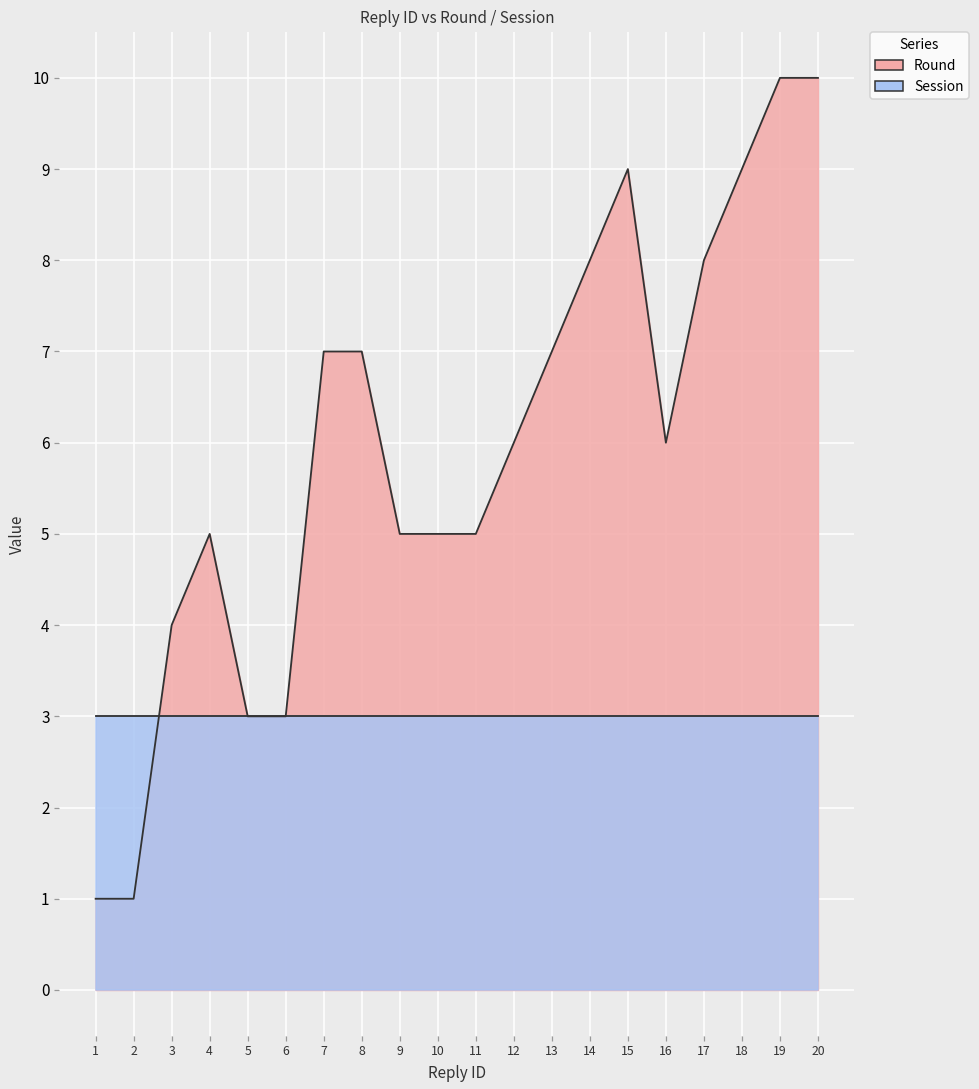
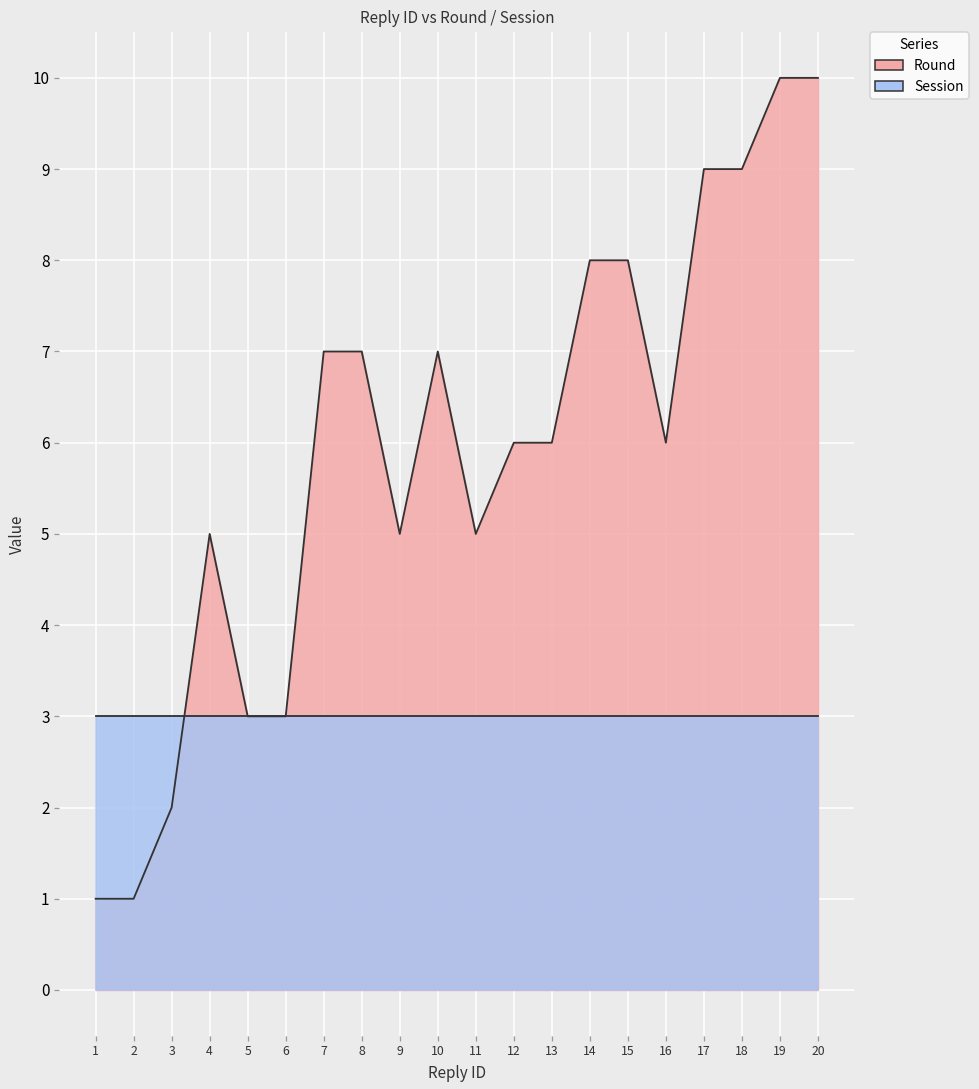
  {
    "Round": {
      "1": 1,
      "2": 1,
-     "3": 4,
+     "3": 2,
      "4": 5,
      "7": 7,
      "8": 7,
      "9": 5,
-     "10": 5,
+     "10": 7,
      "11": 5,
      "12": 6,
-     "13": 7,
+     "13": 6,
      "14": 8,
-     "15": 9,
+     "15": 8,
      "16": 6,
-     "17": 8,
+     "17": 9,
      "18": 9,
      "19": 10,
      "20": 10
    },
    "Session": {
      "1": 3,
      "2": 3,
      "3": 3,
      "4": 3,
      "7": 3,
      "8": 3,
      "9": 3,
      "10": 3,
      "11": 3,
      "12": 3,
      "13": 3,
      "14": 3,
      "15": 3,
      "16": 3,
      "17": 3,
      "18": 3,
      "19": 3,
      "20": 3
    }
  }
